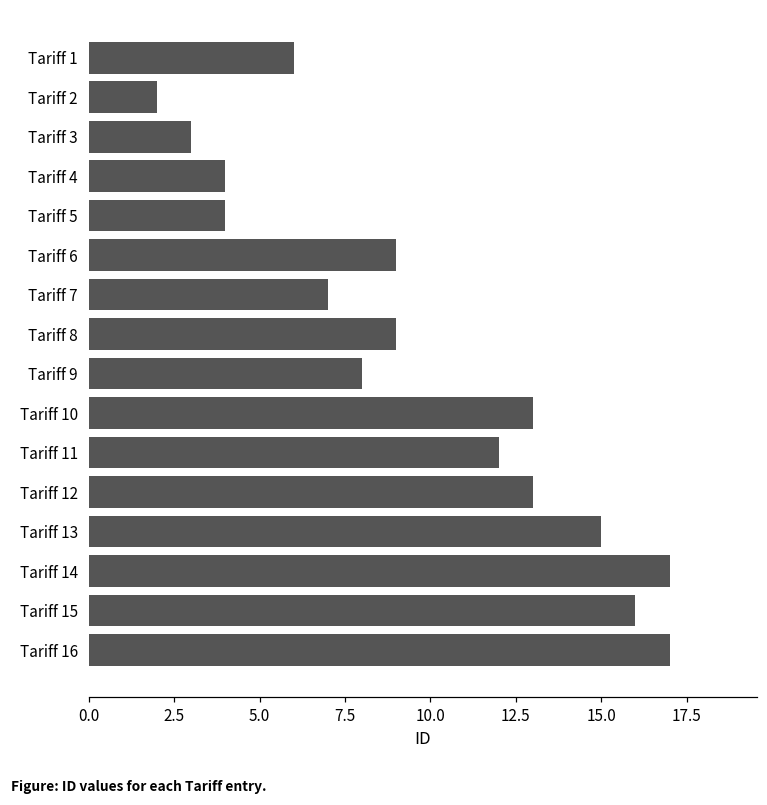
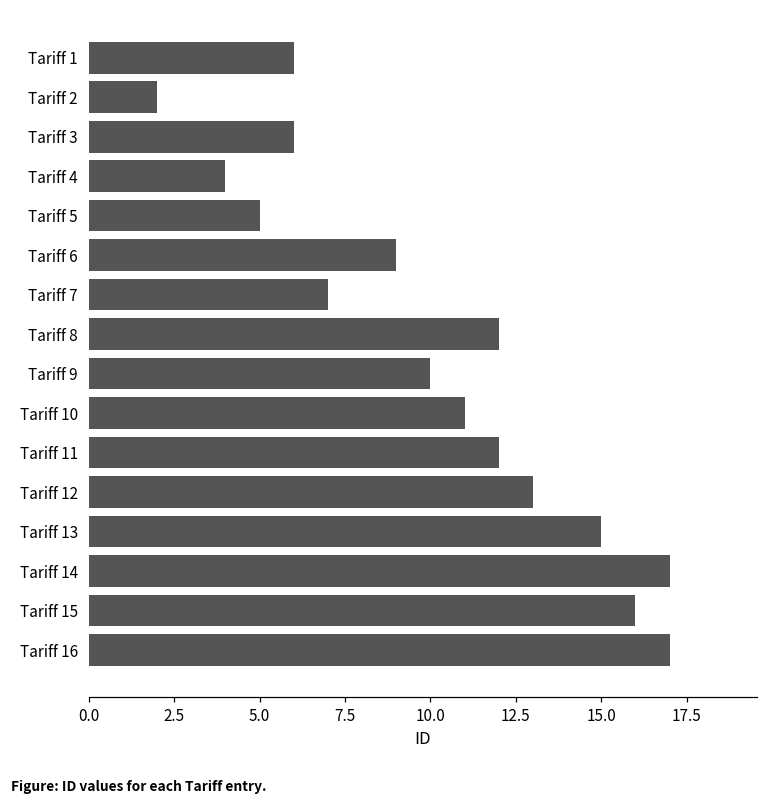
  {
    "Tariff 1": 6,
    "Tariff 2": 2,
-   "Tariff 3": 3,
+   "Tariff 3": 6,
    "Tariff 4": 4,
-   "Tariff 5": 4,
+   "Tariff 5": 5,
    "Tariff 6": 9,
    "Tariff 7": 7,
-   "Tariff 8": 9,
-   "Tariff 9": 8,
-   "Tariff 10": 13,
+   "Tariff 8": 12,
+   "Tariff 9": 10,
+   "Tariff 10": 11,
    "Tariff 11": 12,
    "Tariff 12": 13,
    "Tariff 13": 15,
    "Tariff 14": 17,
    "Tariff 15": 16,
    "Tariff 16": 17
  }
